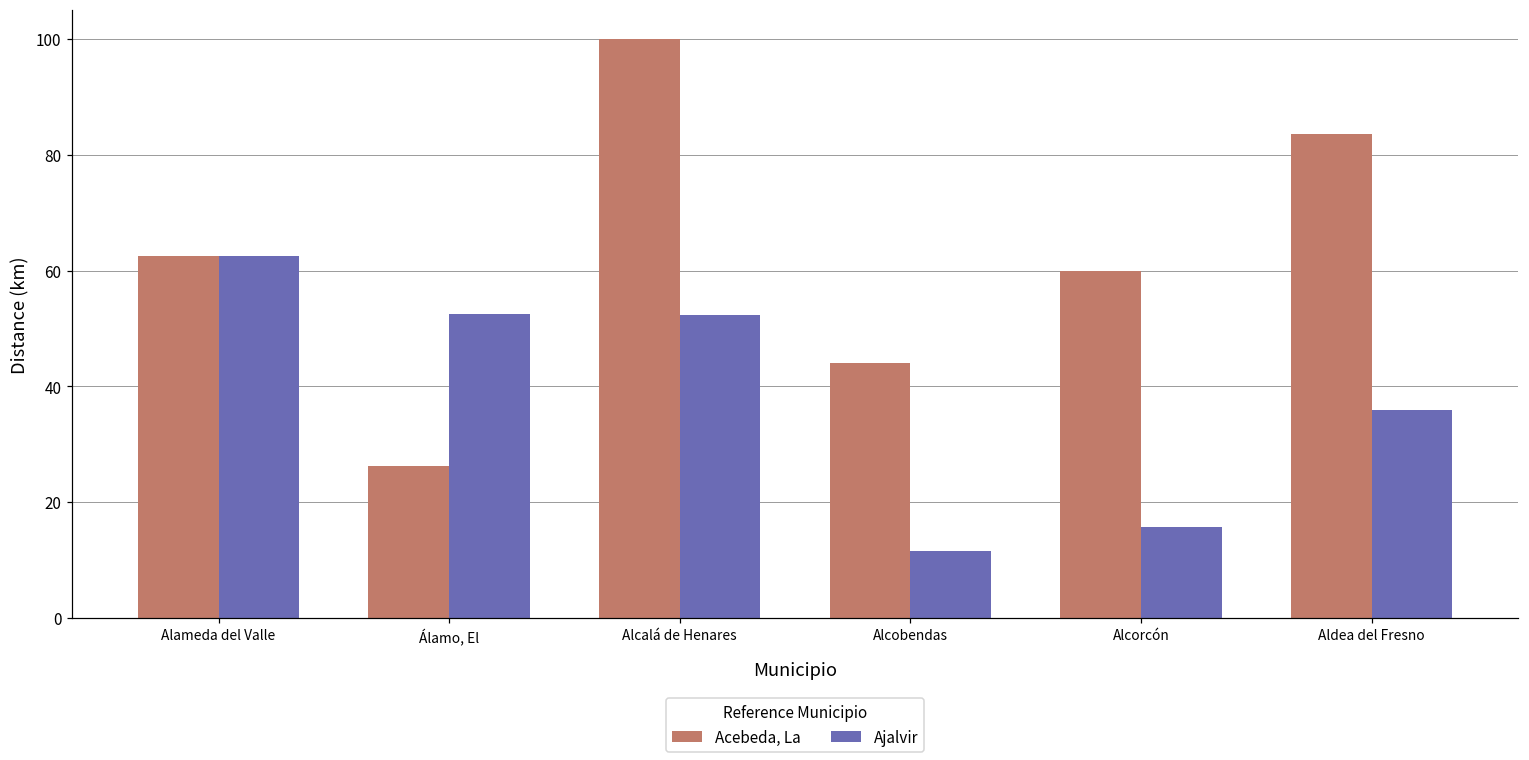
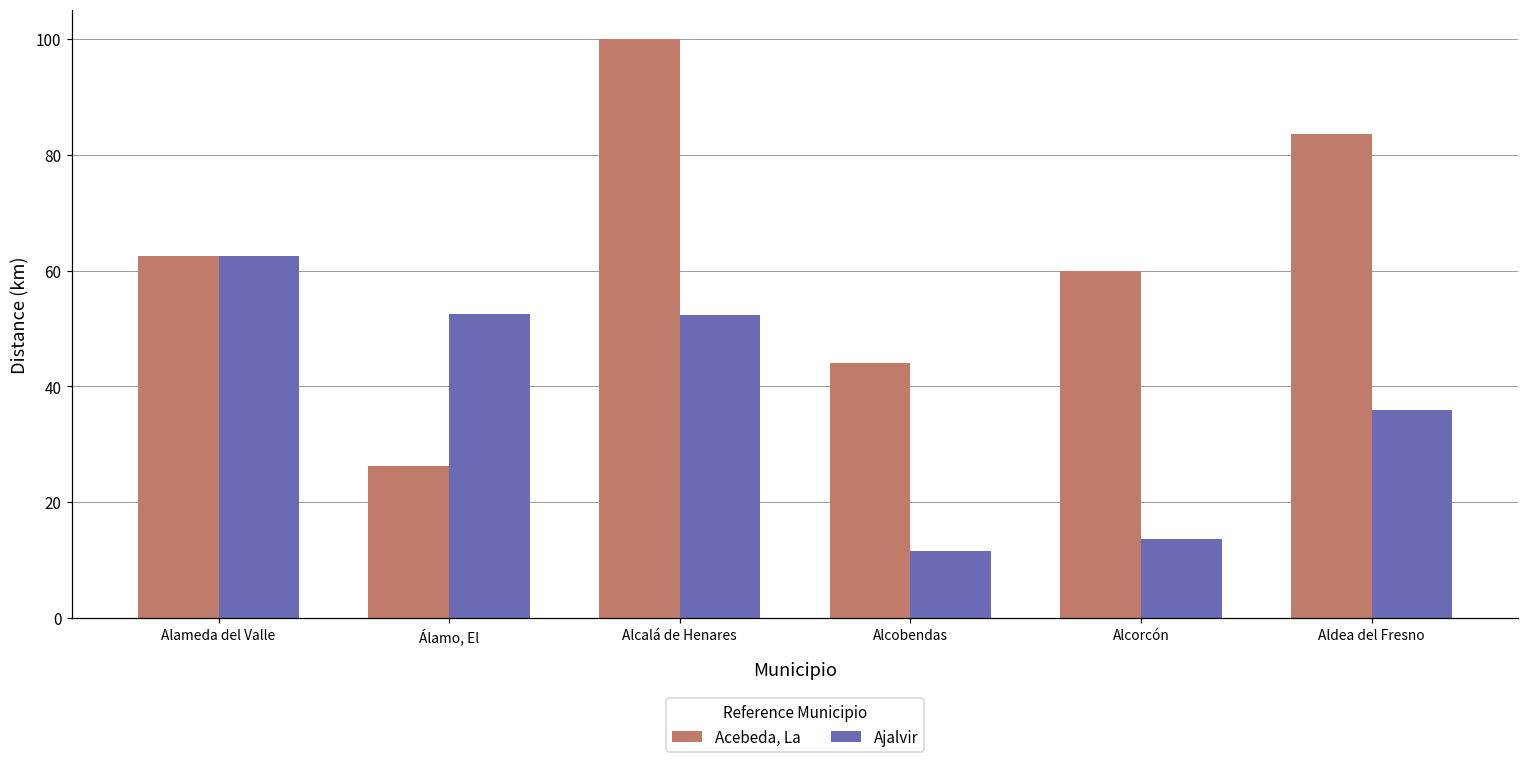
  {
    "Acebeda, La": {
      "Alameda del Valle": 63,
      "Álamo, El": 26,
      "Alcalá de Henares": 100,
      "Alcobendas": 44,
      "Alcorcón": 60,
      "Aldea del Fresno": 84
    },
    "Ajalvir": {
      "Alameda del Valle": 63,
      "Álamo, El": 52,
      "Alcalá de Henares": 52,
      "Alcobendas": 12,
-     "Alcorcón": 16,
+     "Alcorcón": 14,
      "Aldea del Fresno": 36
    }
  }
